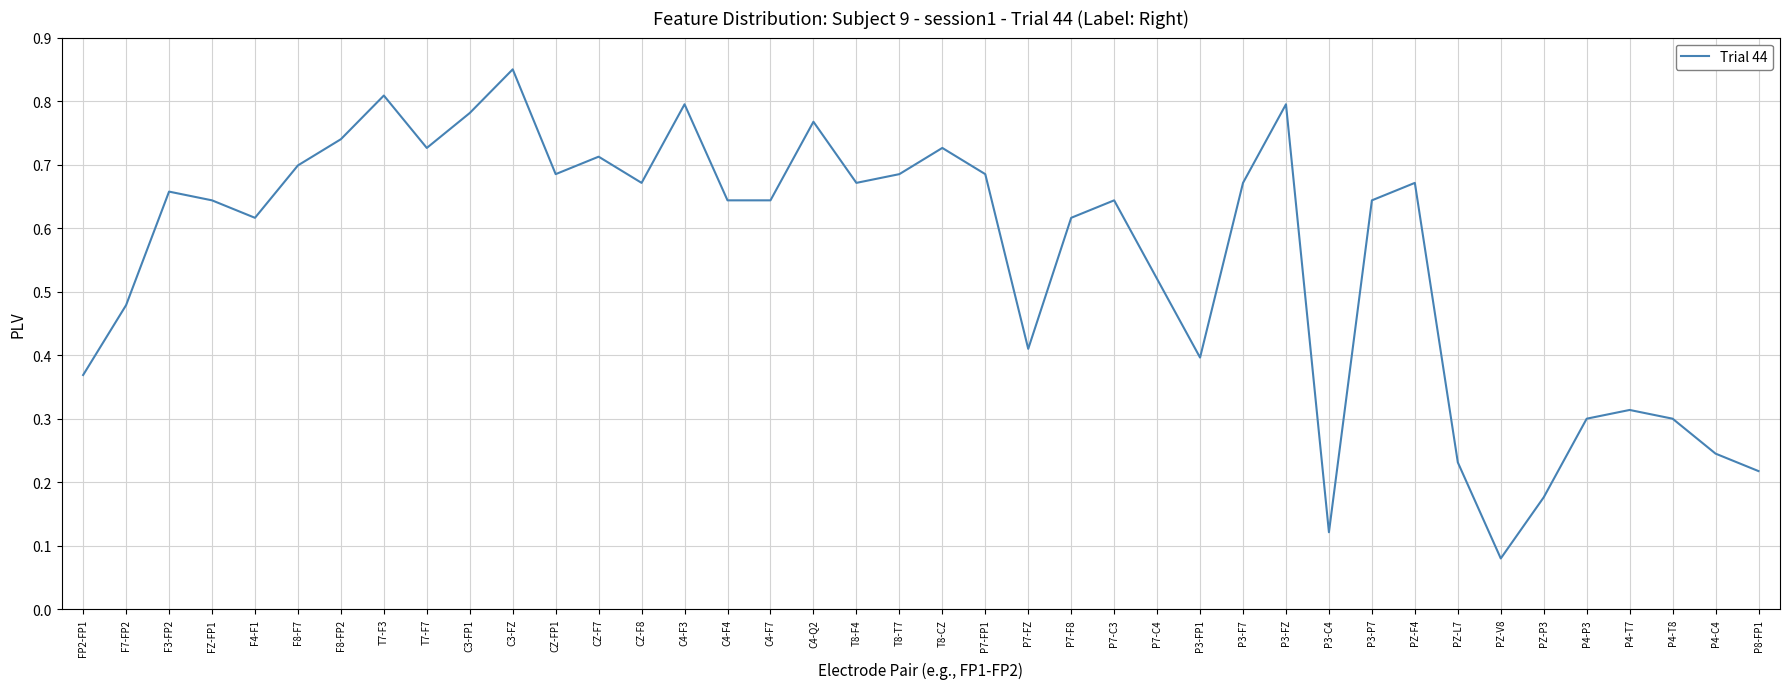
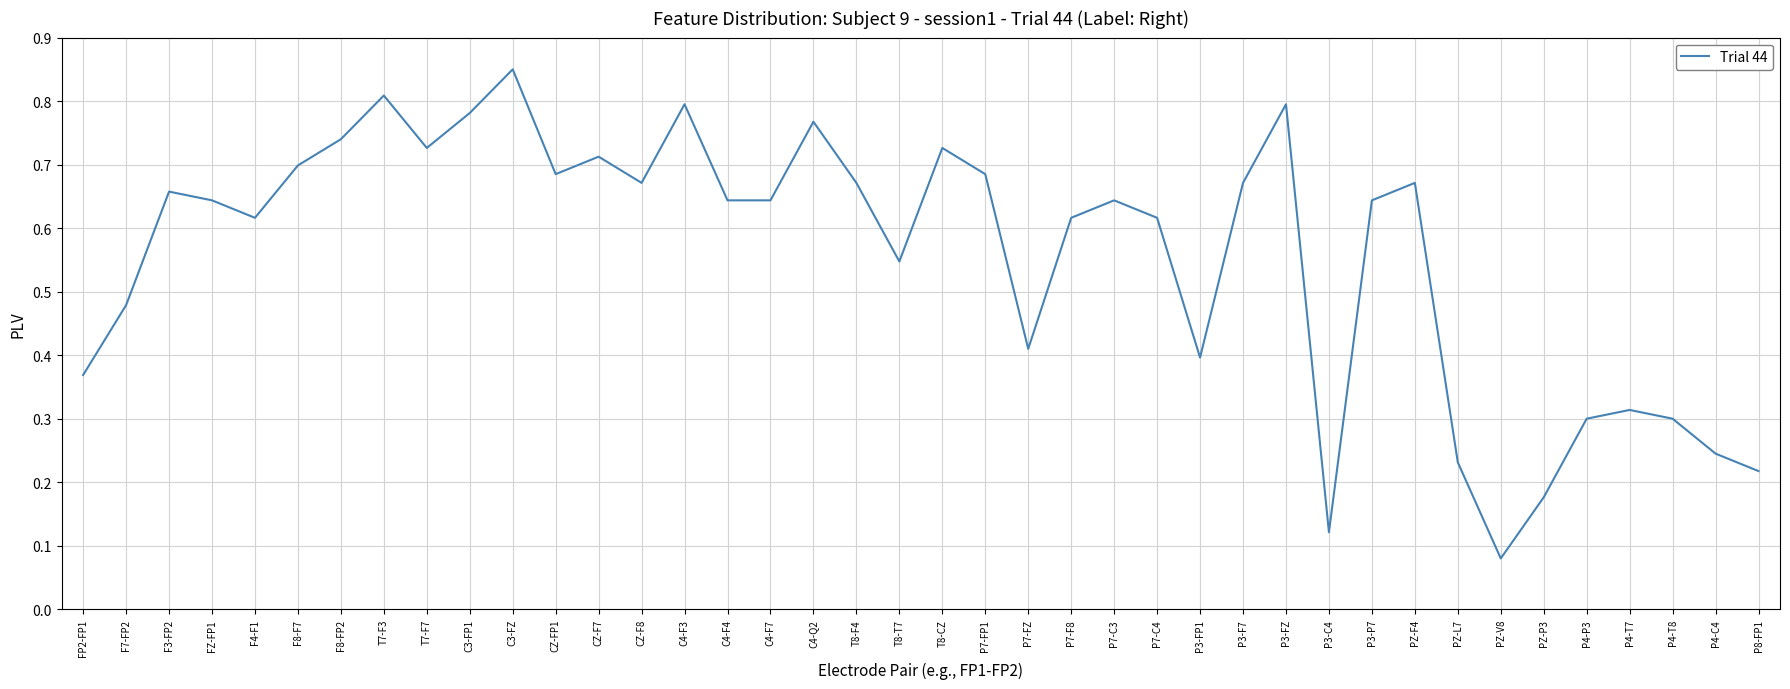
  {
    "FP2-FP1": 0.37,
    "F7-FP2": 0.48,
    "F3-FP2": 0.66,
    "FZ-FP1": 0.64,
    "F4-F1": 0.62,
    "F8-F7": 0.70,
    "F8-FP2": 0.74,
    "T7-F3": 0.81,
    "T7-F7": 0.73,
    "C3-FP1": 0.78,
    "C3-FZ": 0.85,
    "CZ-FP1": 0.68,
    "CZ-F7": 0.71,
    "CZ-F8": 0.67,
    "C4-F3": 0.79,
    "C4-F4": 0.64,
    "C4-F7": 0.64,
    "C4-Q2": 0.77,
    "T8-F4": 0.67,
-   "T8-T7": 0.68,
+   "T8-T7": 0.55,
    "T8-CZ": 0.73,
    "P7-FP1": 0.68,
    "P7-FZ": 0.41,
    "P7-F8": 0.62,
    "P7-C3": 0.64,
-   "P7-C4": 0.52,
+   "P7-C4": 0.62,
    "P3-FP1": 0.40,
    "P3-F7": 0.67,
    "P3-FZ": 0.79,
    "P3-C4": 0.12,
    "P3-P7": 0.64,
    "PZ-F4": 0.67,
    "PZ-L7": 0.23,
    "PZ-V8": 0.08,
    "PZ-P3": 0.18,
    "P4-P3": 0.30,
    "P4-T7": 0.31,
    "P4-T8": 0.30,
    "P4-C4": 0.25,
    "P8-FP1": 0.22
  }
